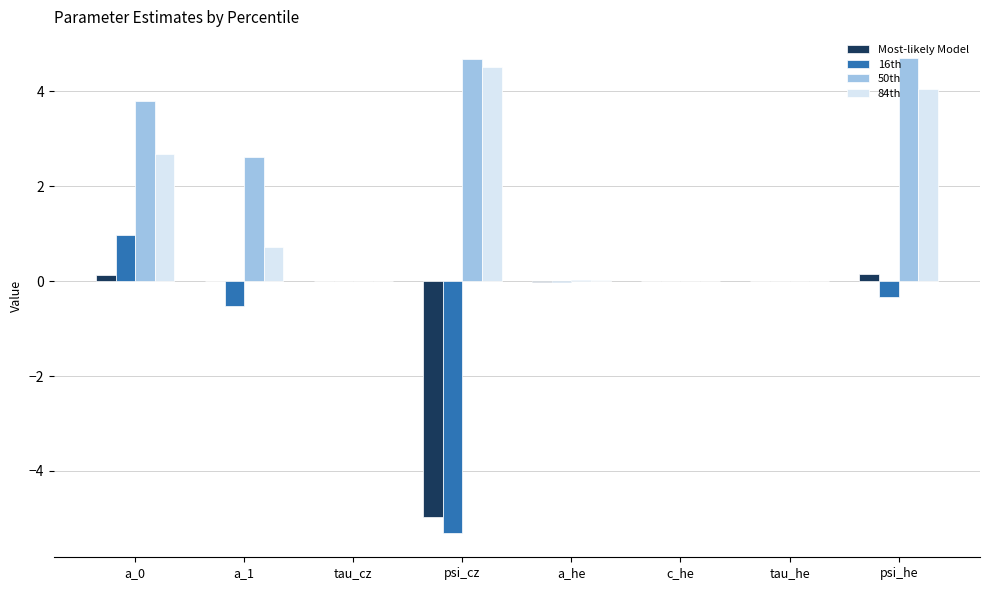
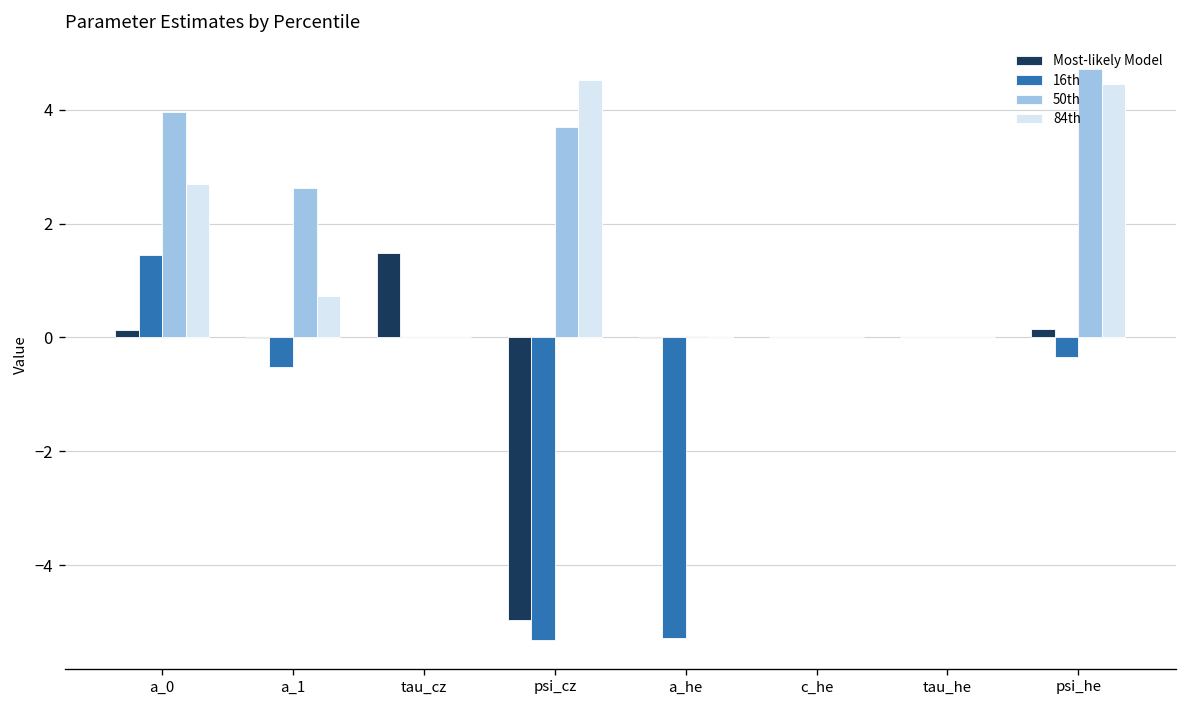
  {
    "Most-likely Model": {
      "a_0": 0.1,
-     "tau_cz": 0.0,
+     "tau_cz": 1.5,
      "psi_cz": -5.0,
      "psi_he": 0.1
    },
    "16th": {
-     "a_0": 1.0,
+     "a_0": 1.5,
      "a_1": -0.5,
      "psi_cz": -5.3,
-     "a_he": 0.0,
+     "a_he": -5.3,
      "psi_he": -0.3
    },
    "50th": {
-     "a_0": 3.8,
+     "a_0": 4.0,
      "a_1": 2.6,
-     "psi_cz": 4.7,
+     "psi_cz": 3.7,
      "psi_he": 4.7
    },
    "84th": {
      "a_0": 2.7,
      "a_1": 0.7,
      "psi_cz": 4.5,
-     "psi_he": 4.1
+     "psi_he": 4.5
    }
  }
